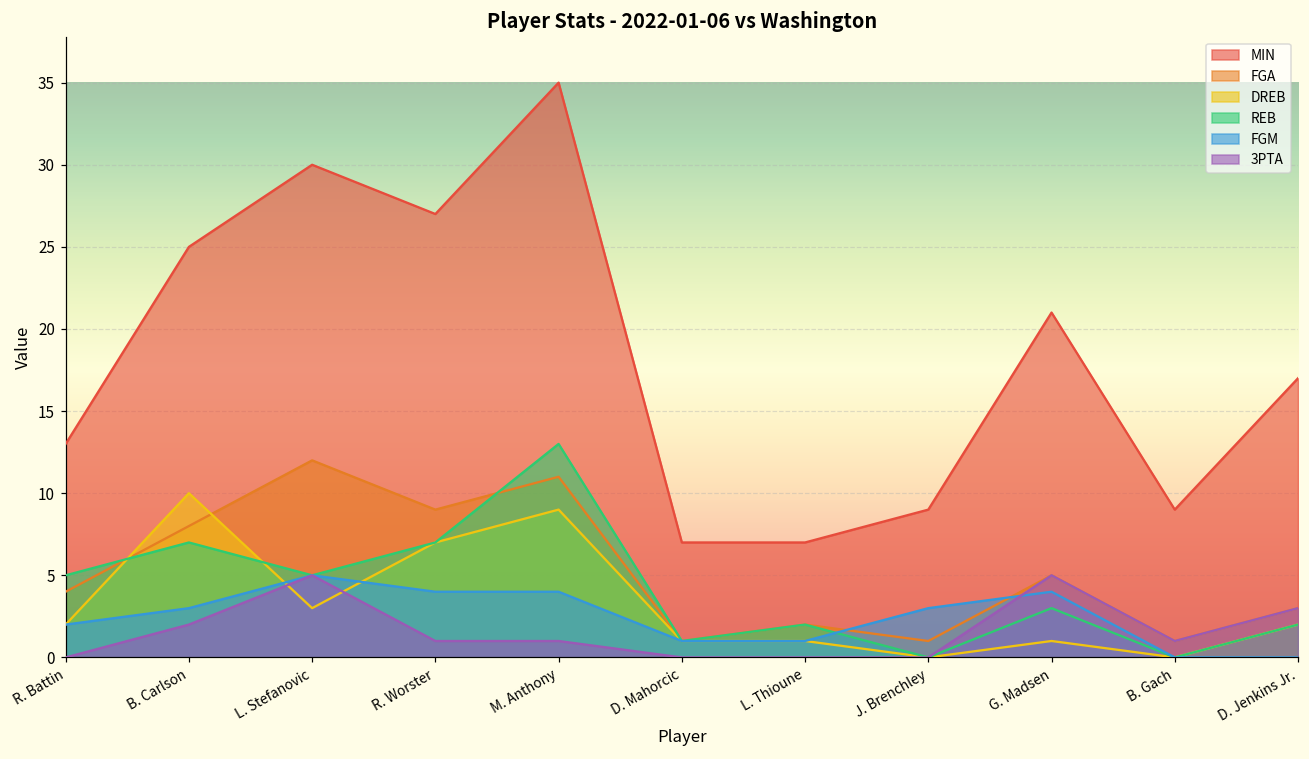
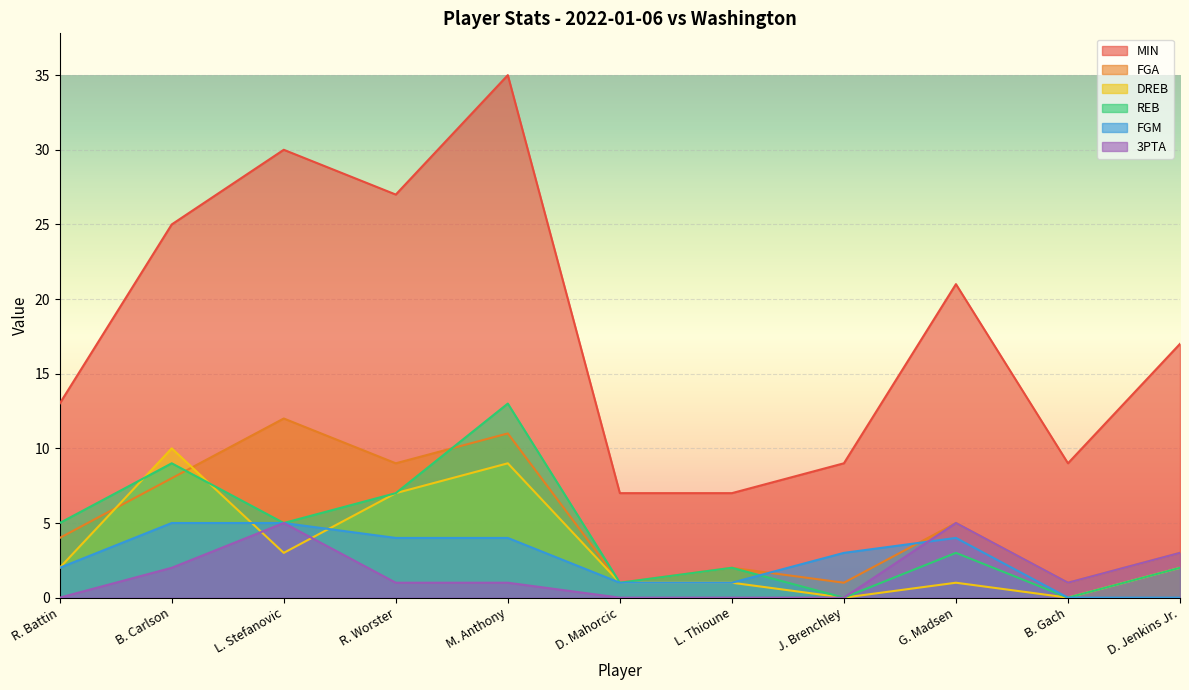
  {
    "DREB": {
      "B. Carlson": 10,
      "L. Stefanovic": 3,
      "M. Anthony": 9,
      "G. Madsen": 1
    },
    "REB": {
      "R. Battin": 5,
-     "B. Carlson": 7,
+     "B. Carlson": 9,
      "M. Anthony": 13,
      "G. Madsen": 3
    },
    "FGM": {
-     "B. Carlson": 3,
+     "B. Carlson": 5,
      "R. Worster": 4,
      "M. Anthony": 4,
      "J. Brenchley": 3,
      "G. Madsen": 4,
      "D. Jenkins Jr.": 0
    },
    "3PTA": {
      "R. Battin": 0,
      "B. Carlson": 2,
      "R. Worster": 1,
      "M. Anthony": 1,
      "D. Mahorcic": 0,
      "L. Thioune": 0
    }
  }
